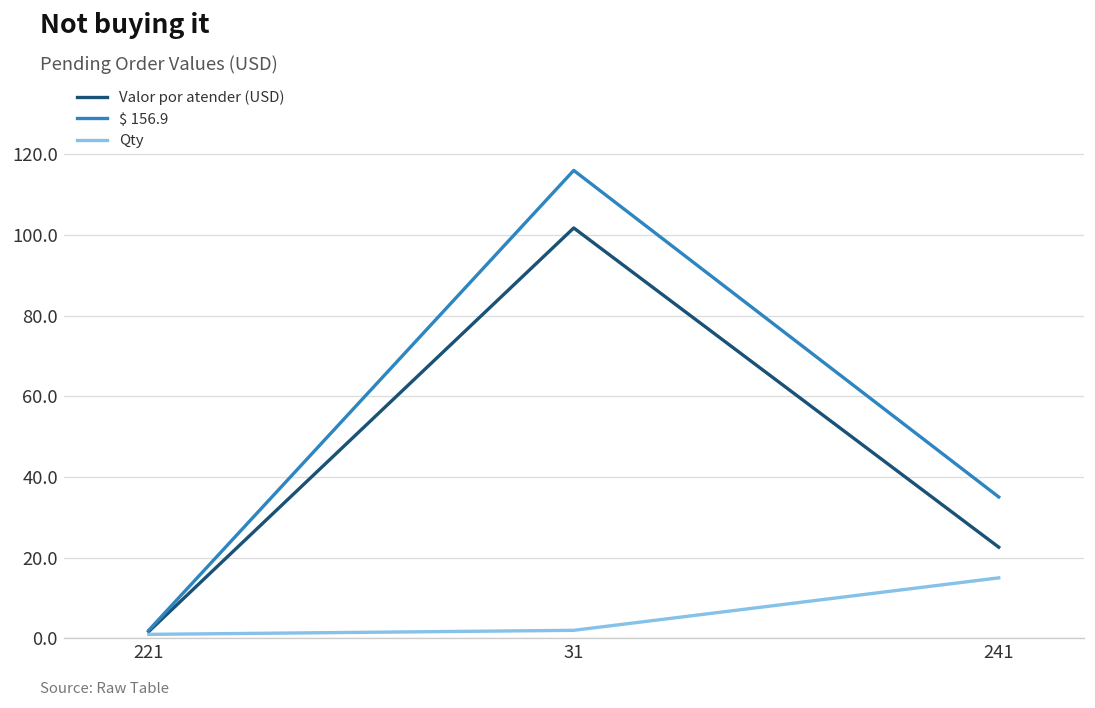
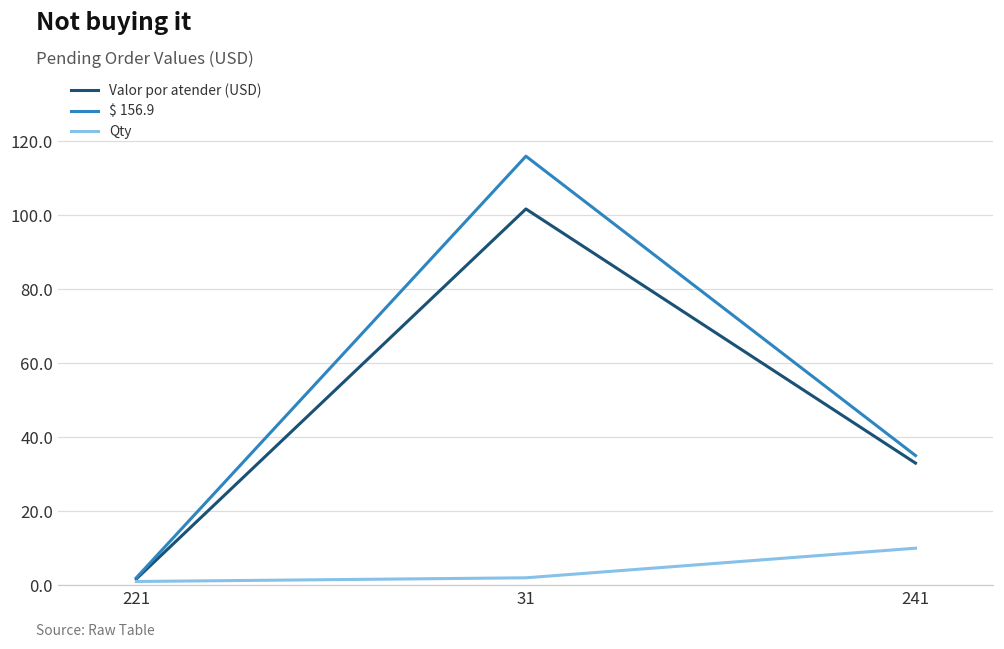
  {
    "Valor por atender (USD)": {
      "31": 102,
-     "241": 23
+     "241": 33
    },
    "$ 156.9": {
      "31": 116,
      "241": 35
    },
    "Qty": {
      "31": 2,
-     "241": 15
+     "241": 10
    }
  }
